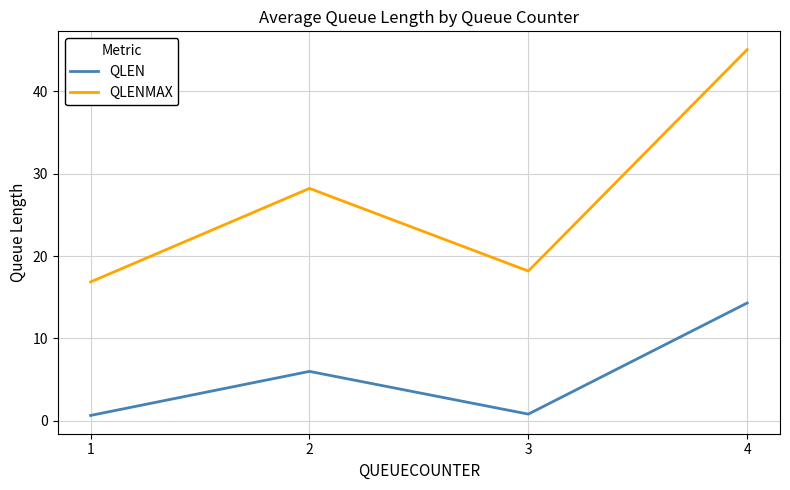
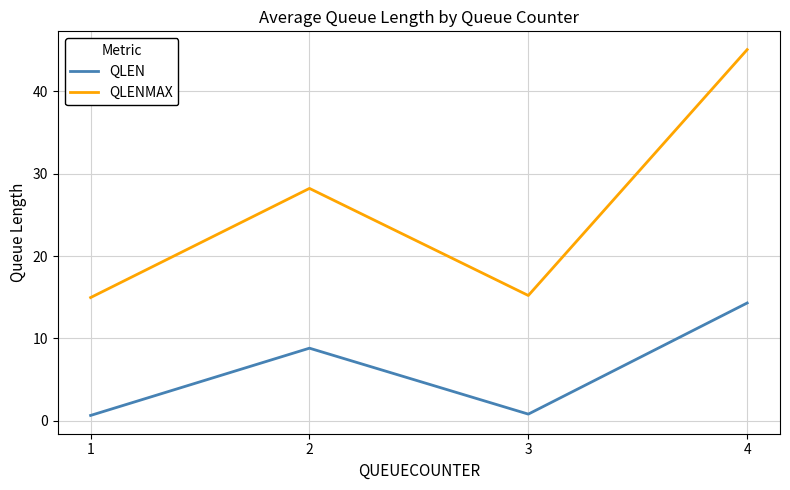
  {
    "QLEN": {
      "1": 1,
-     "2": 6,
+     "2": 9,
      "3": 1,
      "4": 14
    },
    "QLENMAX": {
-     "1": 17,
+     "1": 15,
      "2": 28,
-     "3": 18,
+     "3": 15,
      "4": 45
    }
  }
